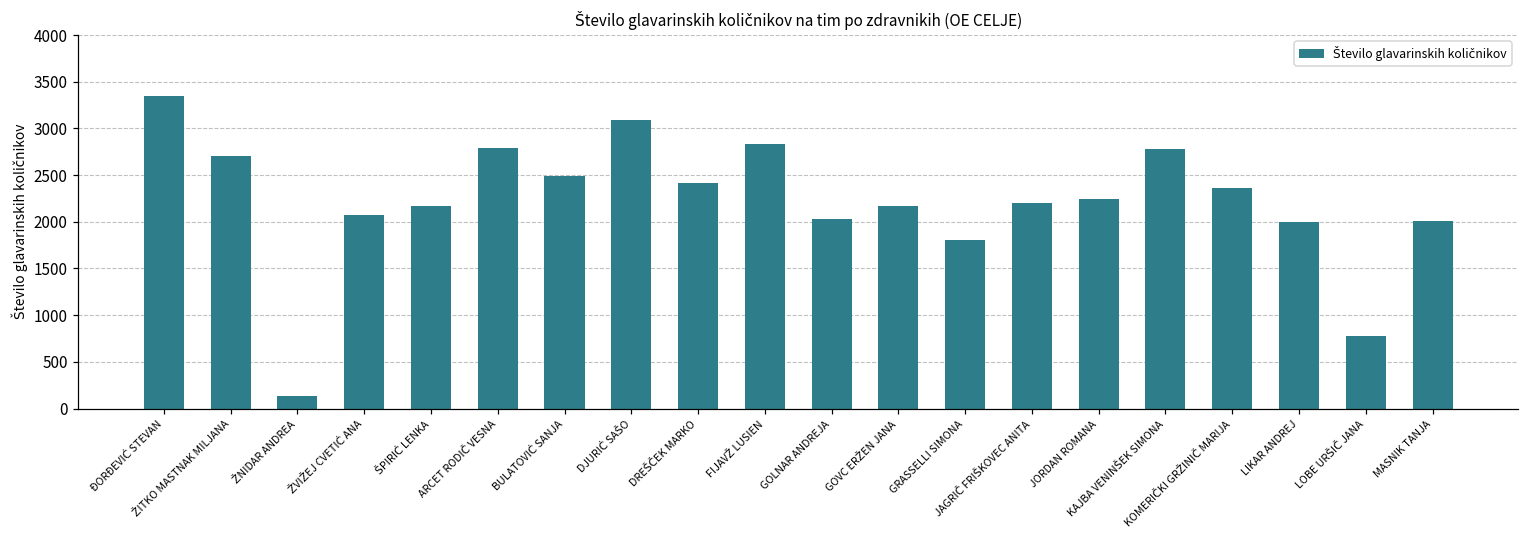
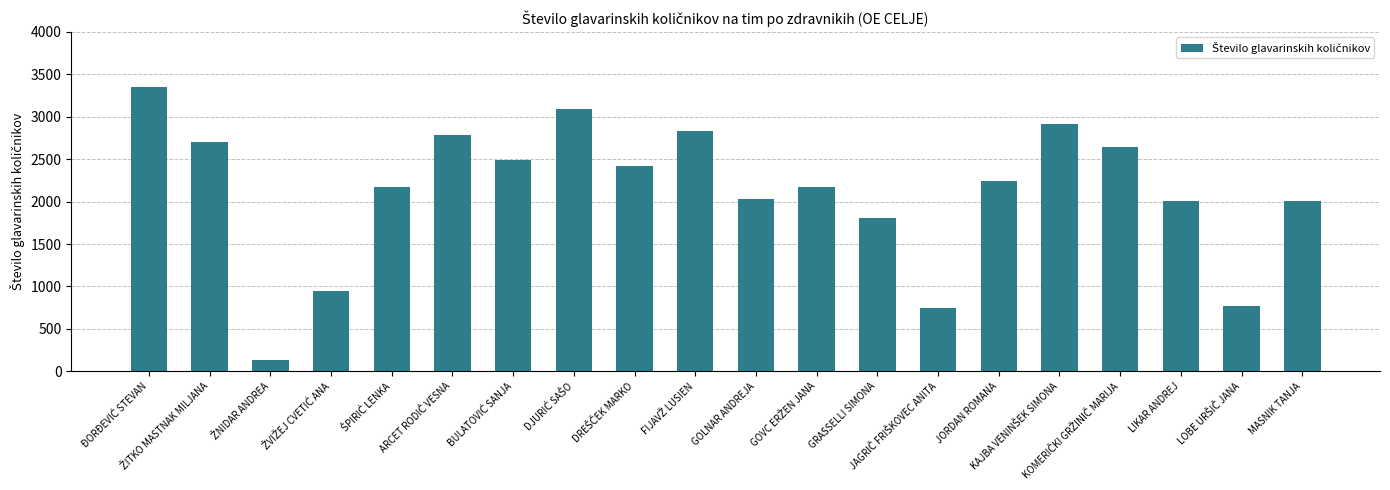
  {
    "ĐORĐEVIĆ STEVAN": 3300,
    "ŽITKO MASTNAK MILJANA": 2700,
    "ŽNIDAR ANDREA": 100,
-   "ŽVIŽEJ CVETIĆ ANA": 2100,
+   "ŽVIŽEJ CVETIĆ ANA": 900,
    "ŠPIRIĆ LENKA": 2200,
    "ARCET RODIČ VESNA": 2800,
    "BULATOVIĆ SANJA": 2500,
    "DJURIĆ SAŠO": 3100,
    "DREŠČEK MARKO": 2400,
    "FIJAVŽ LUSIEN": 2800,
    "GOLNAR ANDREJA": 2000,
    "GOVC ERŽEN JANA": 2200,
    "GRASSELLI SIMONA": 1800,
-   "JAGRIČ FRIŠKOVEC ANITA": 2200,
+   "JAGRIČ FRIŠKOVEC ANITA": 800,
    "JORDAN ROMANA": 2200,
-   "KAJBA VENINŠEK SIMONA": 2800,
-   "KOMERIČKI GRŽINIČ MARIJA": 2400,
+   "KAJBA VENINŠEK SIMONA": 2900,
+   "KOMERIČKI GRŽINIČ MARIJA": 2600,
    "LIKAR ANDREJ": 2000,
    "LOBE URŠIČ JANA": 800,
    "MASNIK TANJA": 2000
  }
